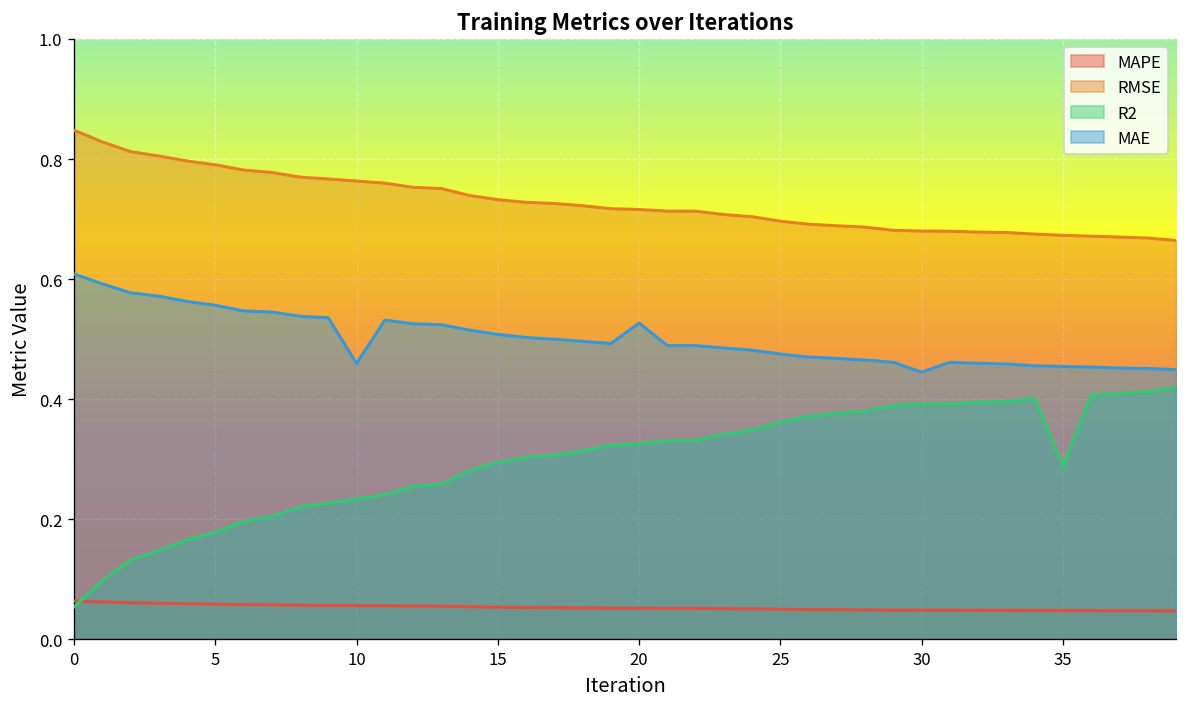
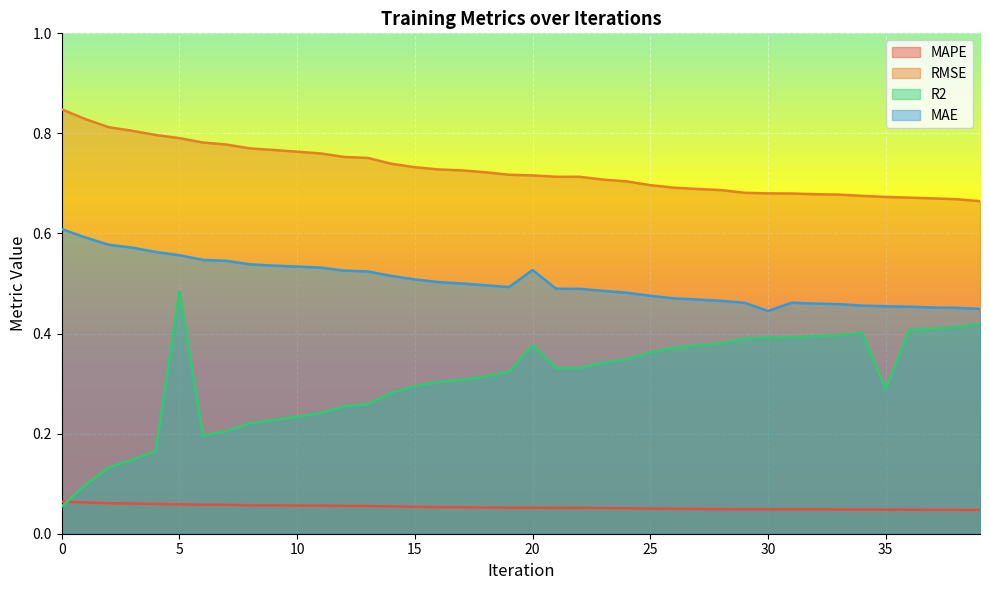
  {
    "R2": {
      "0": 0.05,
-     "5": 0.18,
+     "5": 0.48,
      "10": 0.23,
      "15": 0.29,
-     "20": 0.33,
+     "20": 0.38,
      "25": 0.36,
      "30": 0.39,
      "35": 0.29
    },
    "MAE": {
      "0": 0.61,
      "5": 0.56,
-     "10": 0.46,
+     "10": 0.53,
      "15": 0.51,
      "20": 0.53,
      "25": 0.48,
      "30": 0.45,
      "35": 0.45
    }
  }
